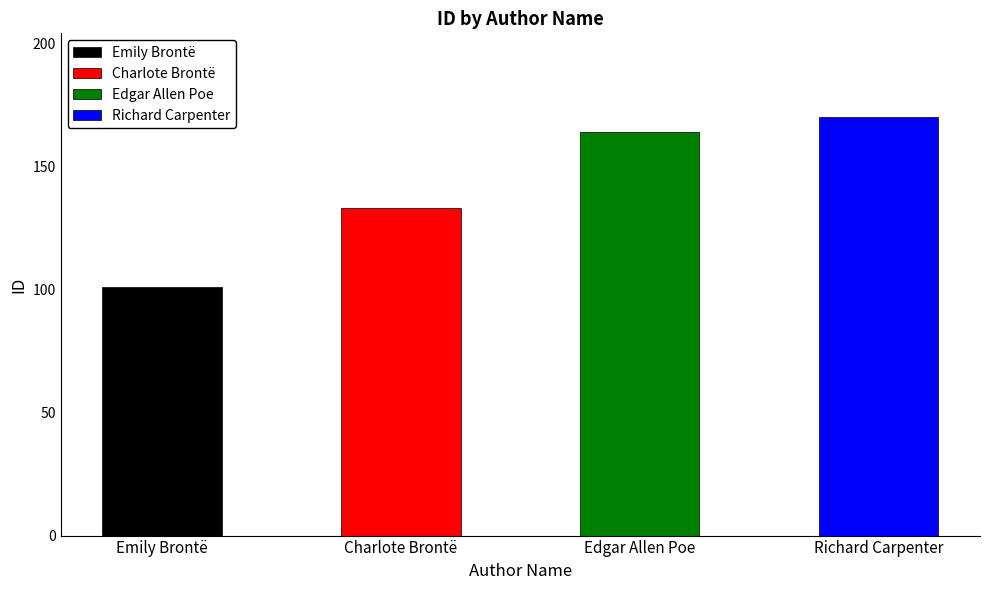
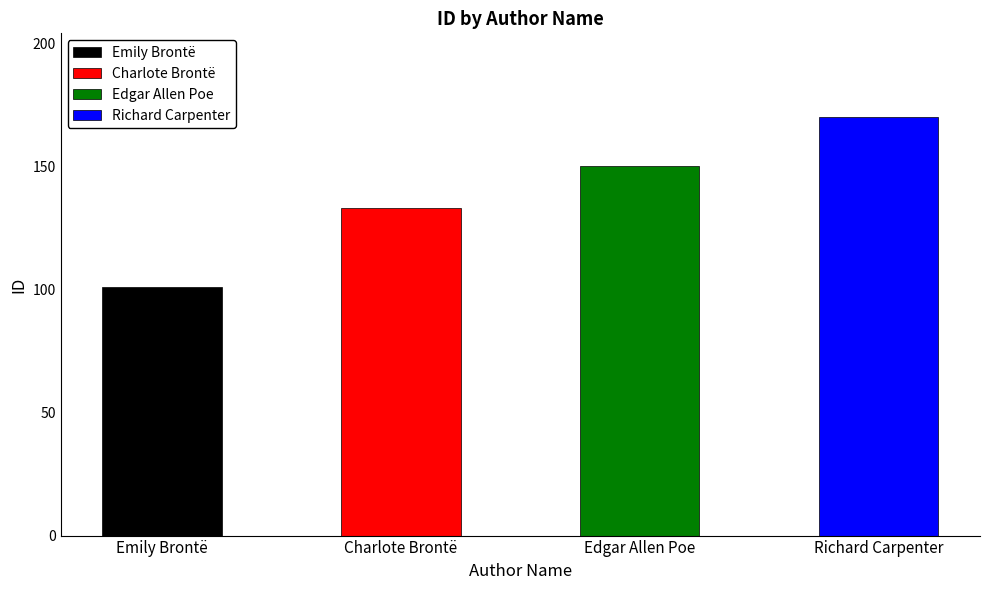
  {
    "Emily Brontë": 101,
    "Charlote Brontë": 133,
-   "Edgar Allen Poe": 164,
+   "Edgar Allen Poe": 150,
    "Richard Carpenter": 170
  }
